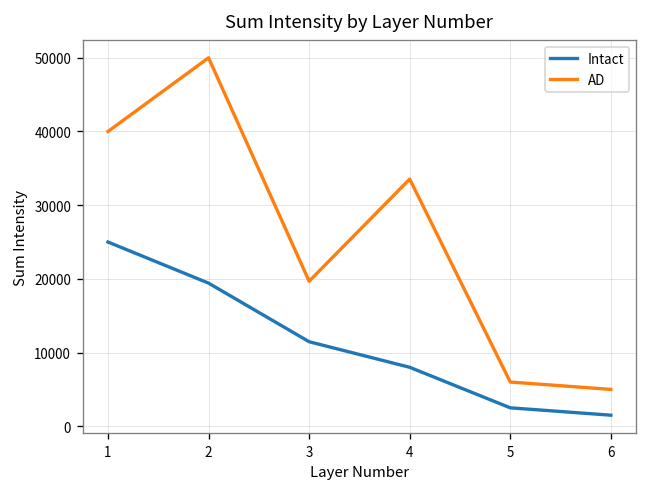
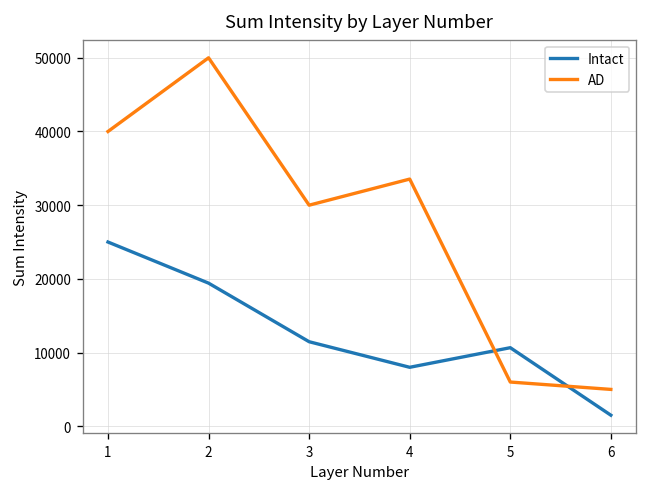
  {
    "Intact": {
      "1": 25000,
      "2": 19000,
      "3": 11000,
      "4": 8000,
-     "5": 3000,
+     "5": 11000,
      "6": 2000
    },
    "AD": {
      "1": 40000,
      "2": 50000,
-     "3": 20000,
+     "3": 30000,
      "4": 34000,
      "5": 6000,
      "6": 5000
    }
  }
